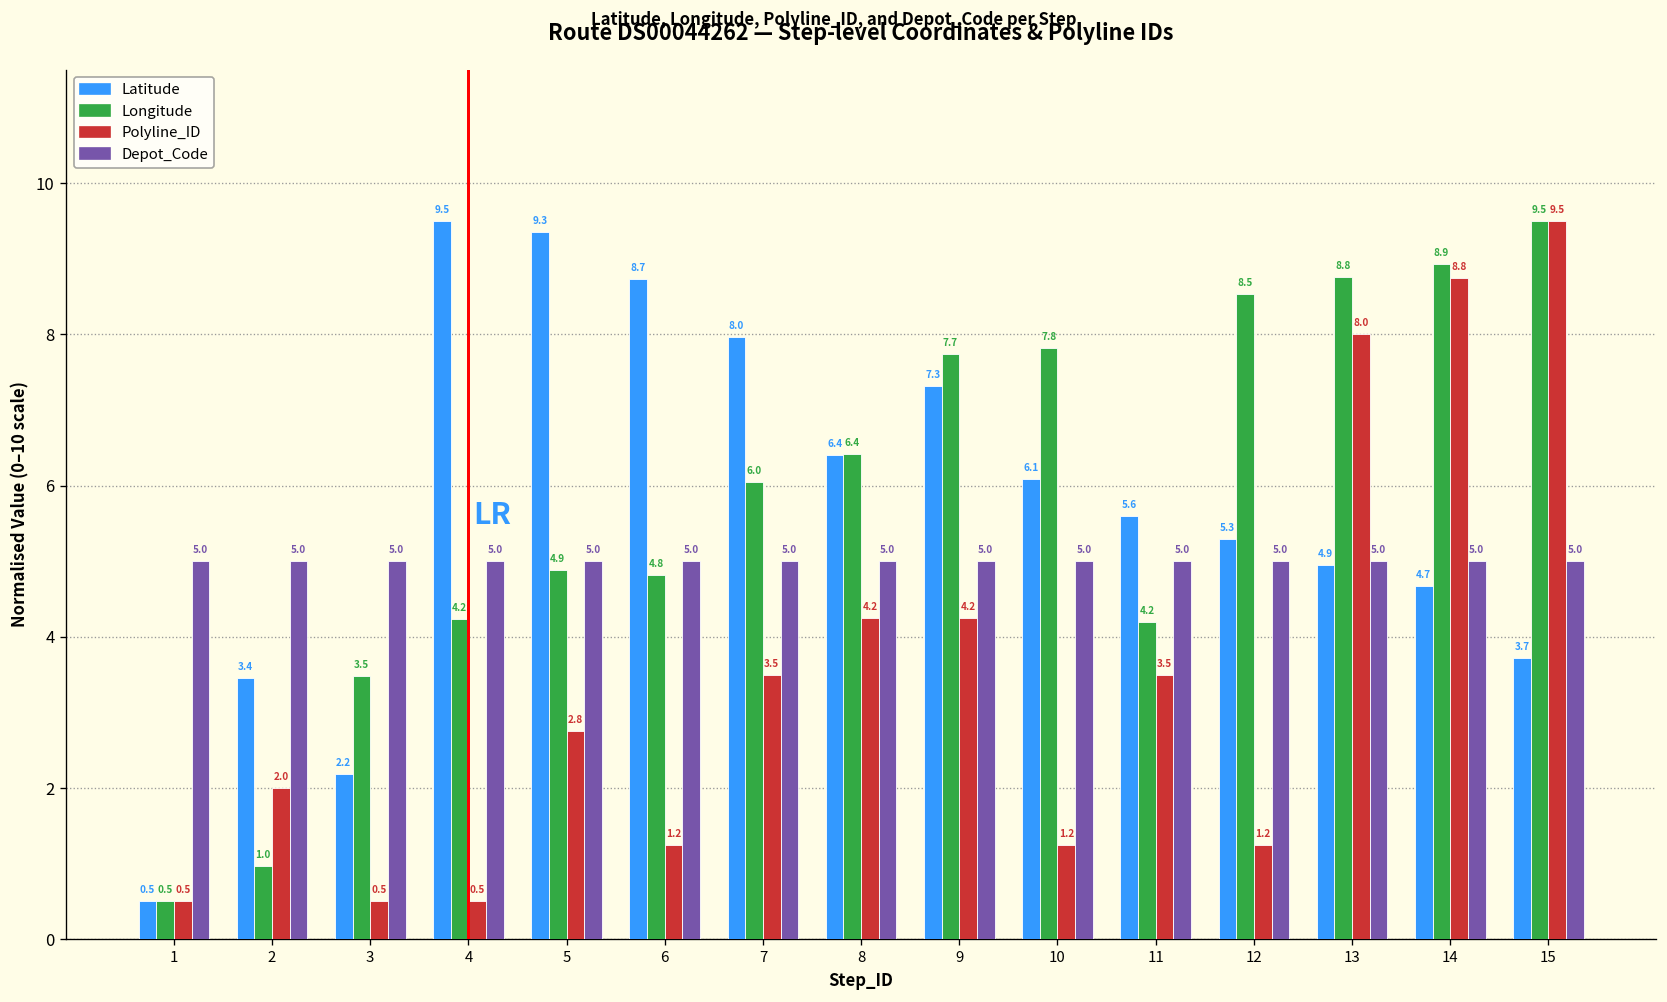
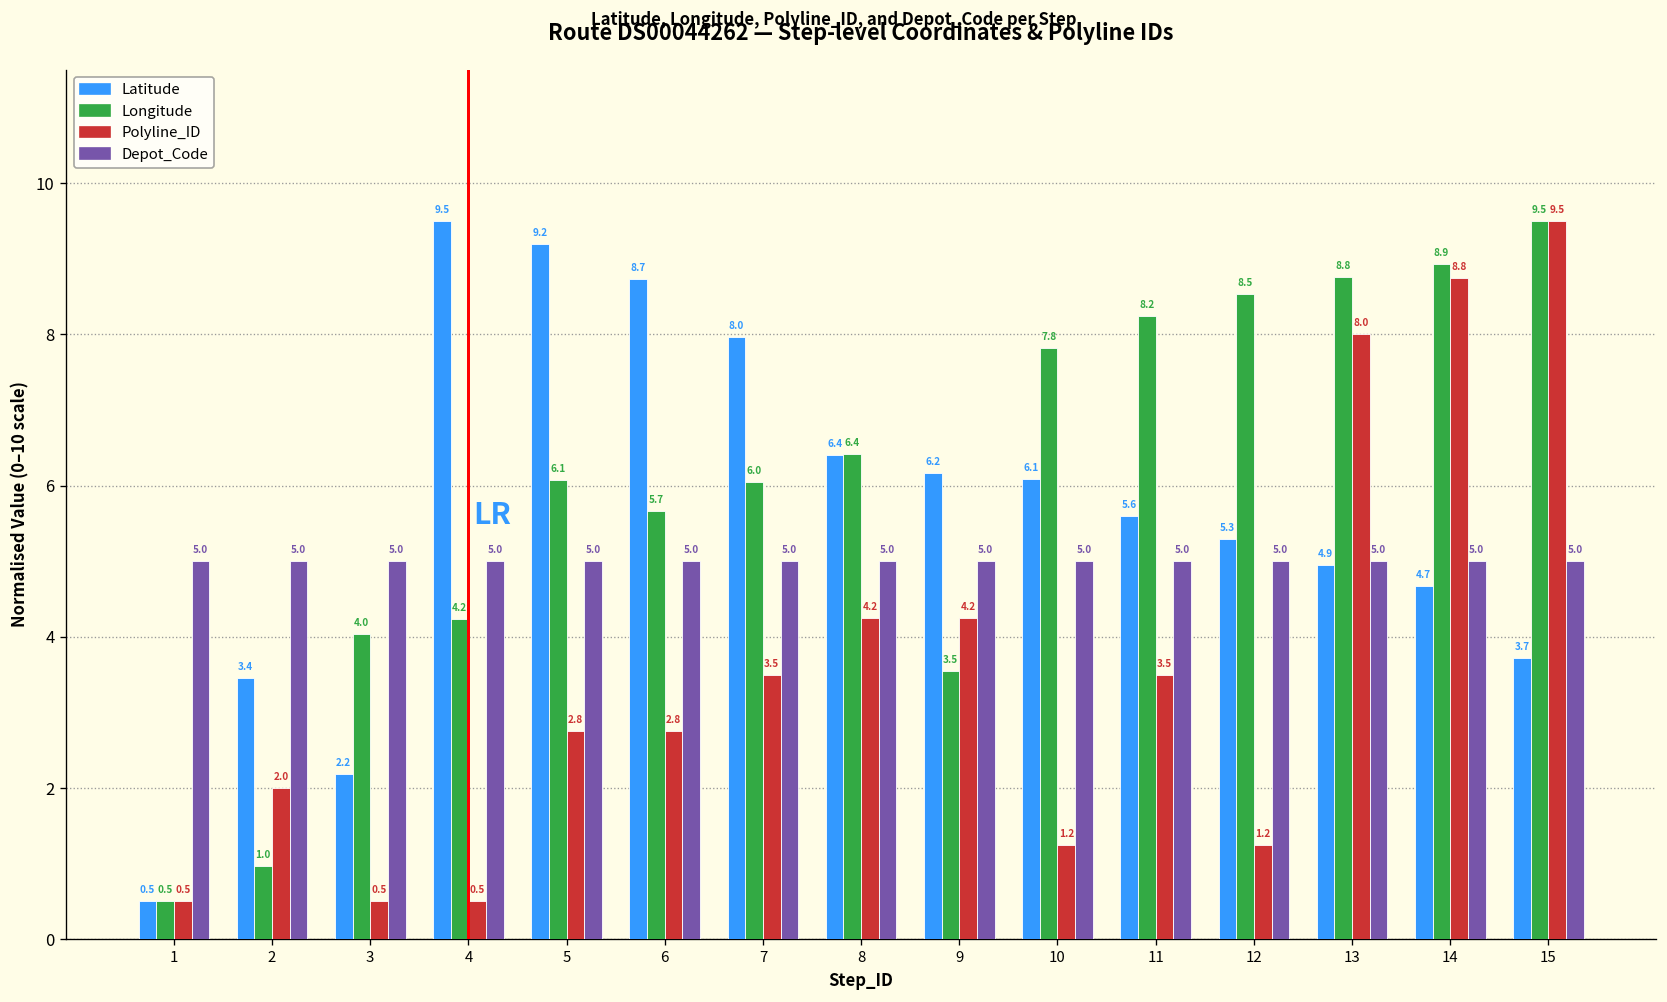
  {
    "Latitude": {
      "1": 0.5,
      "2": 3.4,
      "3": 2.2,
      "4": 9.5,
-     "5": 9.3,
+     "5": 9.2,
      "6": 8.7,
      "7": 8.0,
      "8": 6.4,
-     "9": 7.3,
+     "9": 6.2,
      "10": 6.1,
      "11": 5.6,
      "12": 5.3,
      "13": 4.9,
      "14": 4.7,
      "15": 3.7
    },
    "Longitude": {
      "1": 0.5,
      "2": 1.0,
-     "3": 3.5,
+     "3": 4.0,
      "4": 4.2,
-     "5": 4.9,
-     "6": 4.8,
+     "5": 6.1,
+     "6": 5.7,
      "7": 6.0,
      "8": 6.4,
-     "9": 7.7,
+     "9": 3.5,
      "10": 7.8,
-     "11": 4.2,
+     "11": 8.2,
      "12": 8.5,
      "13": 8.8,
      "14": 8.9,
      "15": 9.5
    },
    "Polyline_ID": {
      "1": 0.5,
      "2": 2.0,
      "3": 0.5,
      "4": 0.5,
      "5": 2.8,
-     "6": 1.2,
+     "6": 2.8,
      "7": 3.5,
      "8": 4.2,
      "9": 4.2,
      "10": 1.2,
      "11": 3.5,
      "12": 1.2,
      "13": 8.0,
      "14": 8.8,
      "15": 9.5
    },
    "Depot_Code": {
      "1": 5.0,
      "2": 5.0,
      "3": 5.0,
      "4": 5.0,
      "5": 5.0,
      "6": 5.0,
      "7": 5.0,
      "8": 5.0,
      "9": 5.0,
      "10": 5.0,
      "11": 5.0,
      "12": 5.0,
      "13": 5.0,
      "14": 5.0,
      "15": 5.0
    }
  }
